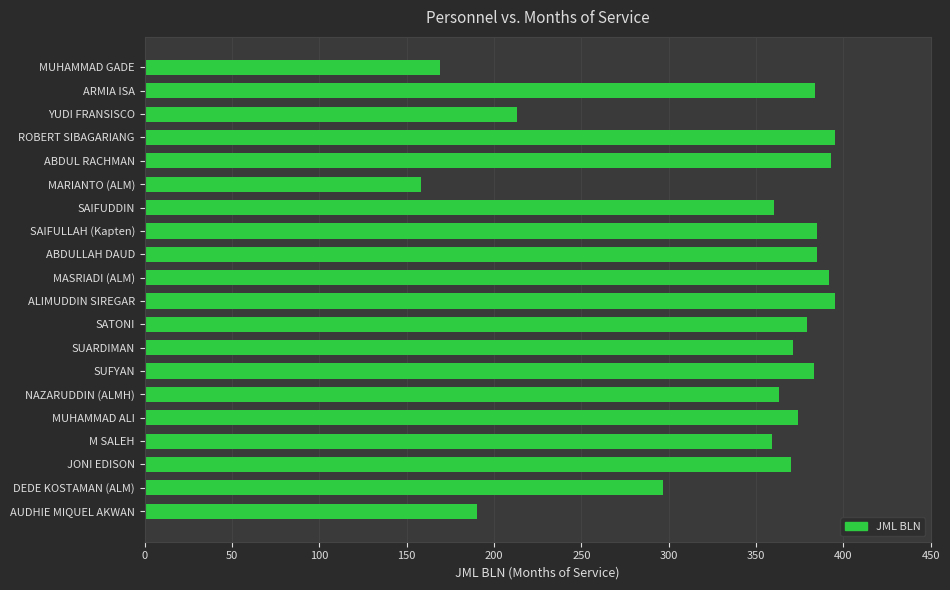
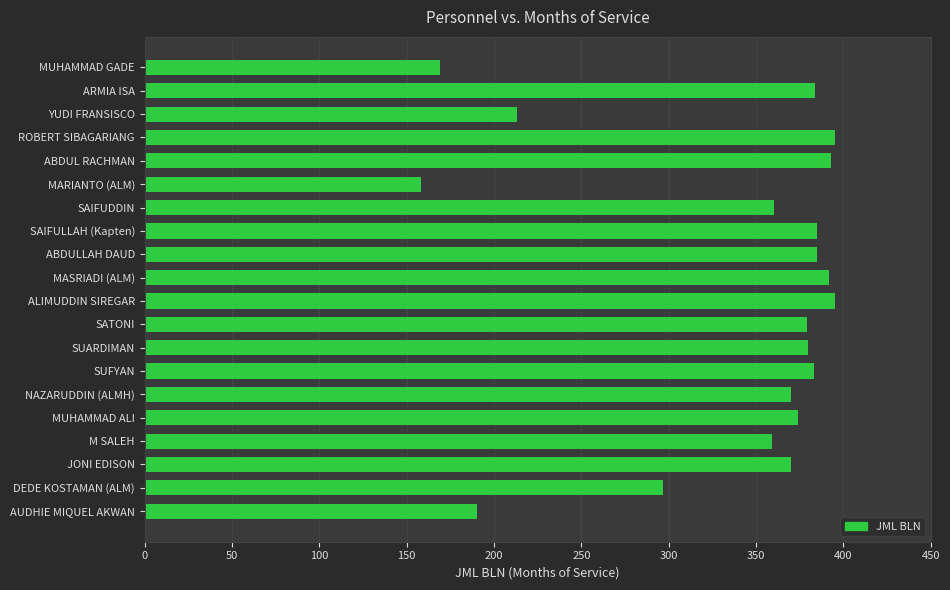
  {
    "MUHAMMAD GADE": 169,
    "ARMIA ISA": 384,
    "YUDI FRANSISCO": 213,
    "ROBERT SIBAGARIANG": 395,
    "ABDUL RACHMAN": 393,
    "MARIANTO (ALM)": 158,
    "SAIFUDDIN": 360,
    "SAIFULLAH (Kapten)": 385,
    "ABDULLAH DAUD": 385,
    "MASRIADI (ALM)": 392,
    "ALIMUDDIN SIREGAR": 395,
    "SATONI": 379,
-   "SUARDIMAN": 371,
+   "SUARDIMAN": 380,
    "SUFYAN": 383,
-   "NAZARUDDIN (ALMH)": 363,
+   "NAZARUDDIN (ALMH)": 370,
    "MUHAMMAD ALI": 374,
    "M SALEH": 359,
    "JONI EDISON": 370,
    "DEDE KOSTAMAN (ALM)": 297,
    "AUDHIE MIQUEL AKWAN": 190
  }
